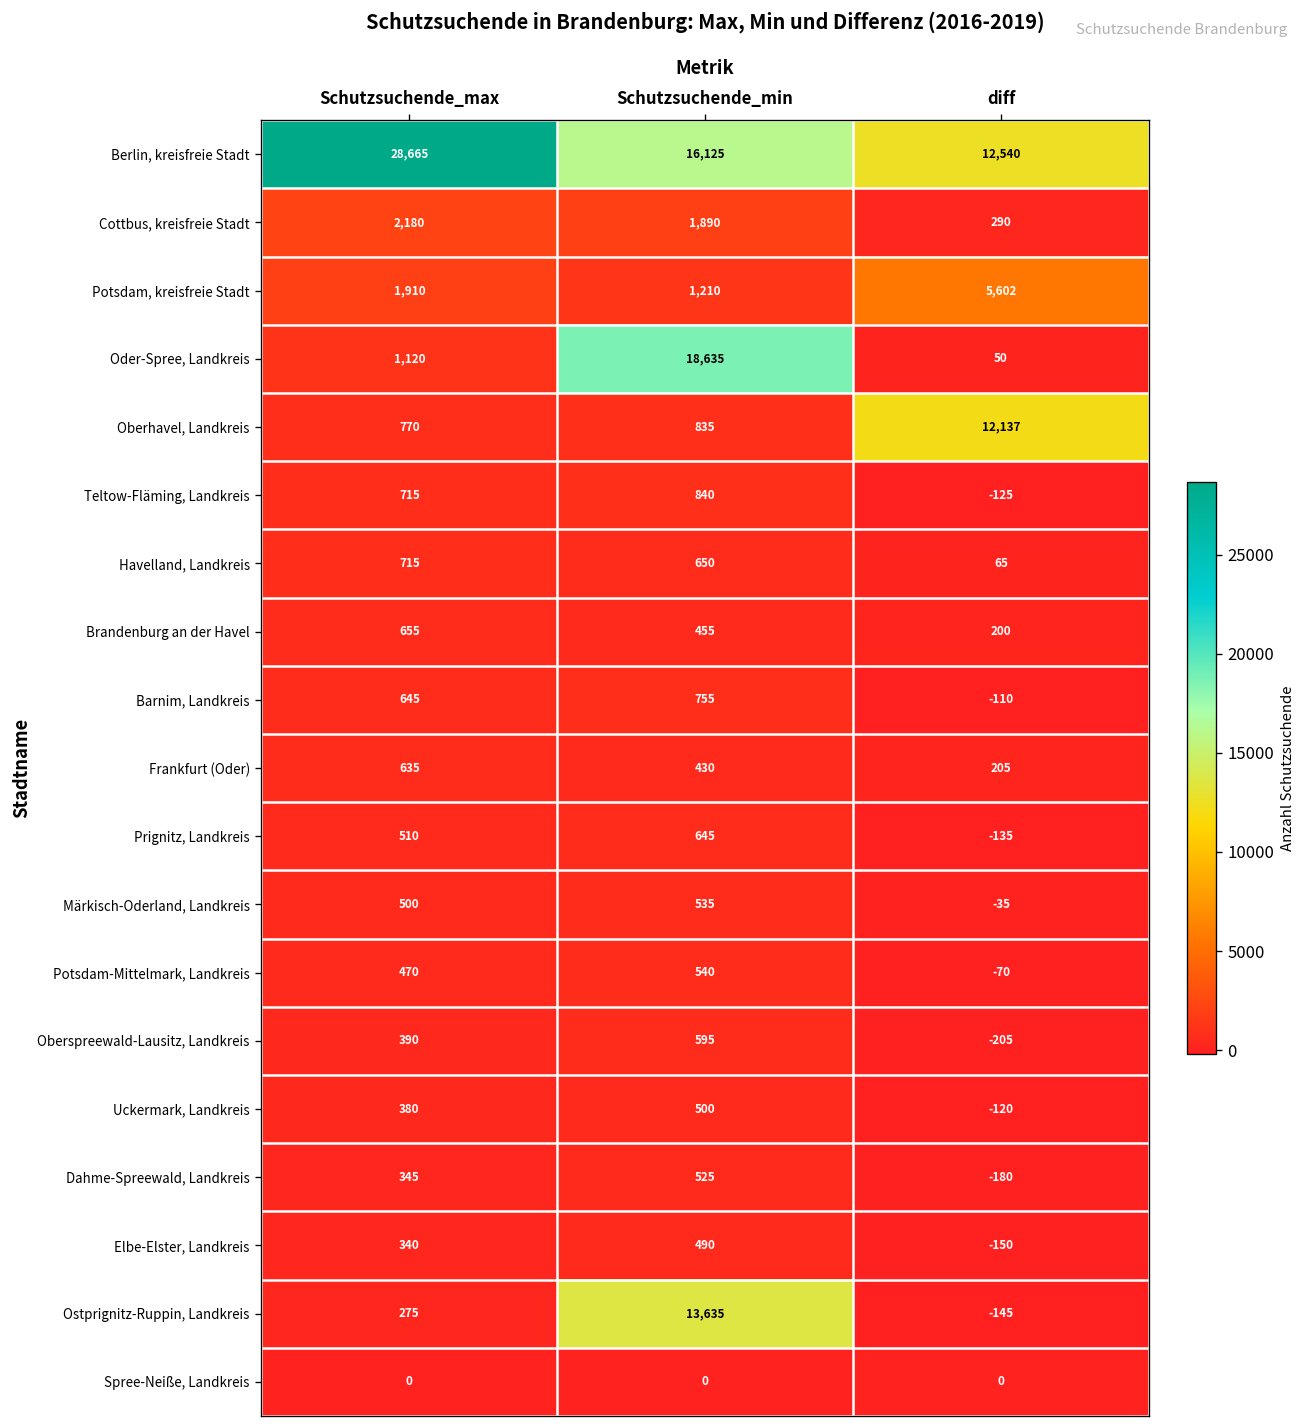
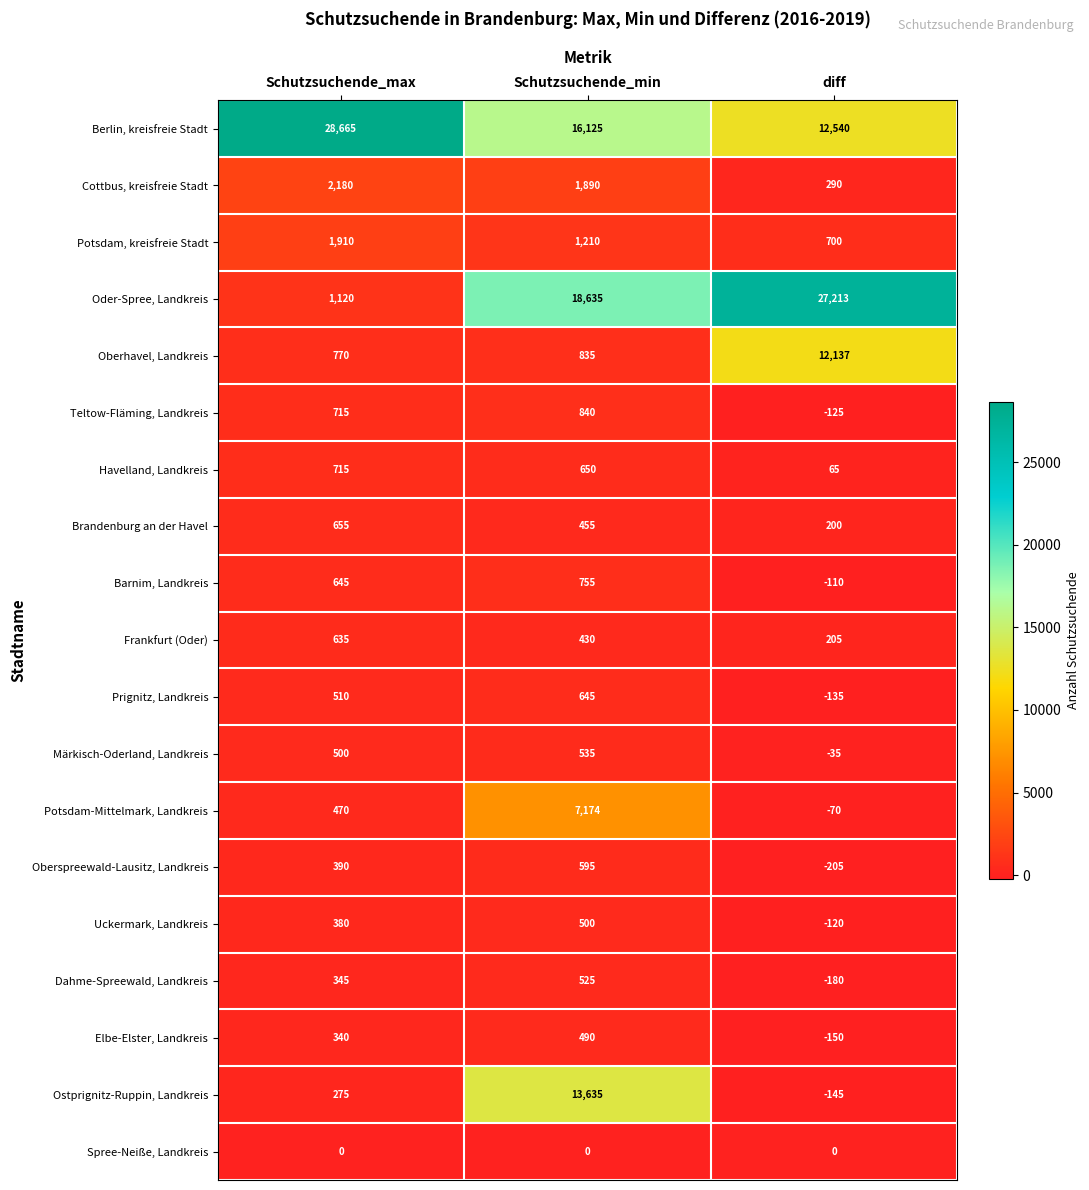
  {
    "Berlin, kreisfreie Stadt": {
      "Schutzsuchende_max": "28,665",
      "Schutzsuchende_min": "16,125",
      "diff": "12,540"
    },
    "Cottbus, kreisfreie Stadt": {
      "Schutzsuchende_max": "2,180",
      "Schutzsuchende_min": "1,890",
      "diff": "290"
    },
    "Potsdam, kreisfreie Stadt": {
      "Schutzsuchende_max": "1,910",
      "Schutzsuchende_min": "1,210",
-     "diff": "5,602"
+     "diff": "700"
    },
    "Oder-Spree, Landkreis": {
      "Schutzsuchende_max": "1,120",
      "Schutzsuchende_min": "18,635",
-     "diff": "50"
+     "diff": "27,213"
    },
    "Oberhavel, Landkreis": {
      "Schutzsuchende_max": "770",
      "Schutzsuchende_min": "835",
      "diff": "12,137"
    },
    "Teltow-Fläming, Landkreis": {
      "Schutzsuchende_max": "715",
      "Schutzsuchende_min": "840",
      "diff": "-125"
    },
    "Havelland, Landkreis": {
      "Schutzsuchende_max": "715",
      "Schutzsuchende_min": "650",
      "diff": "65"
    },
    "Brandenburg an der Havel": {
      "Schutzsuchende_max": "655",
      "Schutzsuchende_min": "455",
      "diff": "200"
    },
    "Barnim, Landkreis": {
      "Schutzsuchende_max": "645",
      "Schutzsuchende_min": "755",
      "diff": "-110"
    },
    "Frankfurt (Oder)": {
      "Schutzsuchende_max": "635",
      "Schutzsuchende_min": "430",
      "diff": "205"
    },
    "Prignitz, Landkreis": {
      "Schutzsuchende_max": "510",
      "Schutzsuchende_min": "645",
      "diff": "-135"
    },
    "Märkisch-Oderland, Landkreis": {
      "Schutzsuchende_max": "500",
      "Schutzsuchende_min": "535",
      "diff": "-35"
    },
    "Potsdam-Mittelmark, Landkreis": {
      "Schutzsuchende_max": "470",
-     "Schutzsuchende_min": "540",
+     "Schutzsuchende_min": "7,174",
      "diff": "-70"
    },
    "Oberspreewald-Lausitz, Landkreis": {
      "Schutzsuchende_max": "390",
      "Schutzsuchende_min": "595",
      "diff": "-205"
    },
    "Uckermark, Landkreis": {
      "Schutzsuchende_max": "380",
      "Schutzsuchende_min": "500",
      "diff": "-120"
    },
    "Dahme-Spreewald, Landkreis": {
      "Schutzsuchende_max": "345",
      "Schutzsuchende_min": "525",
      "diff": "-180"
    },
    "Elbe-Elster, Landkreis": {
      "Schutzsuchende_max": "340",
      "Schutzsuchende_min": "490",
      "diff": "-150"
    },
    "Ostprignitz-Ruppin, Landkreis": {
      "Schutzsuchende_max": "275",
      "Schutzsuchende_min": "13,635",
      "diff": "-145"
    },
    "Spree-Neiße, Landkreis": {
      "Schutzsuchende_max": "0",
      "Schutzsuchende_min": "0",
      "diff": "0"
    }
  }
